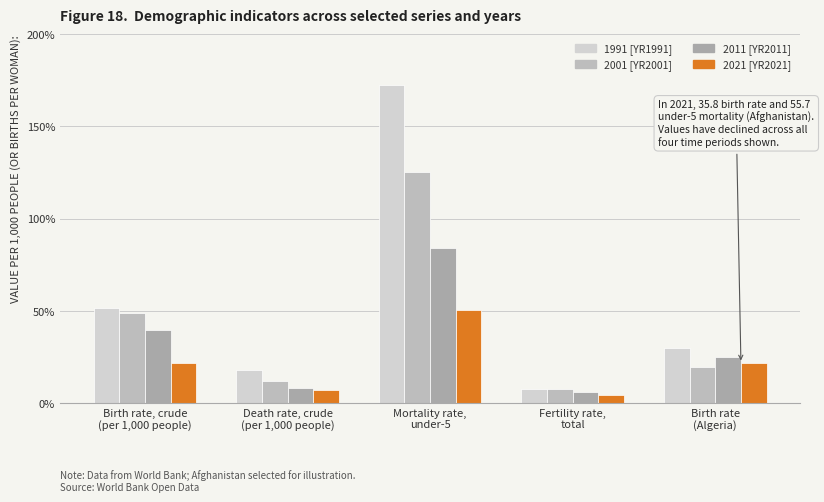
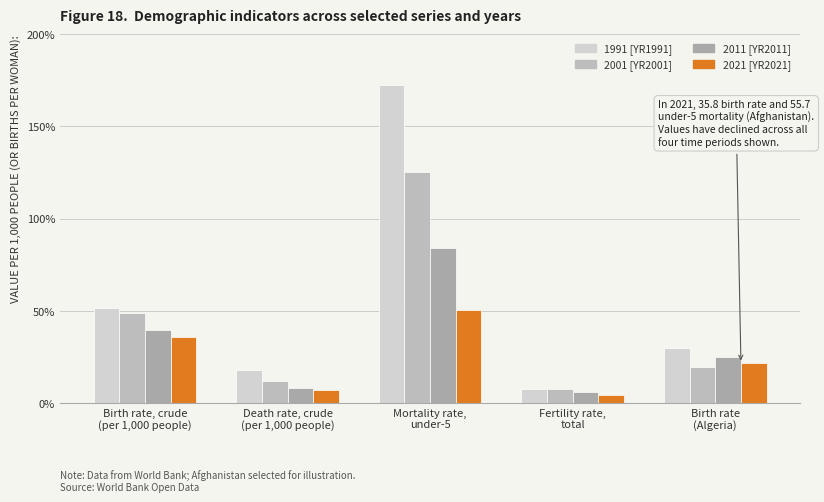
  {
    "2021 [YR2021]": {
-     "Birth rate, crude (per 1,000 people)": "22%",
+     "Birth rate, crude (per 1,000 people)": "36%",
      "Death rate, crude (per 1,000 people)": "7%",
      "Mortality rate, under-5": "50%",
      "Fertility rate, total": "5%",
      "Birth rate (Algeria)": "22%"
    }
  }
